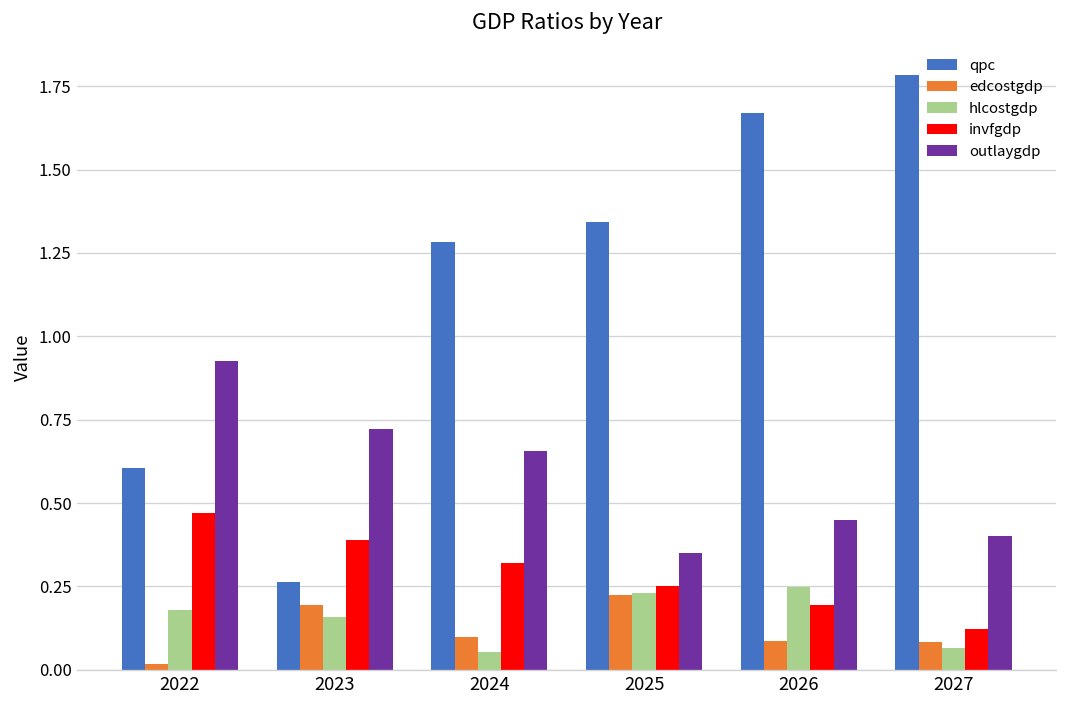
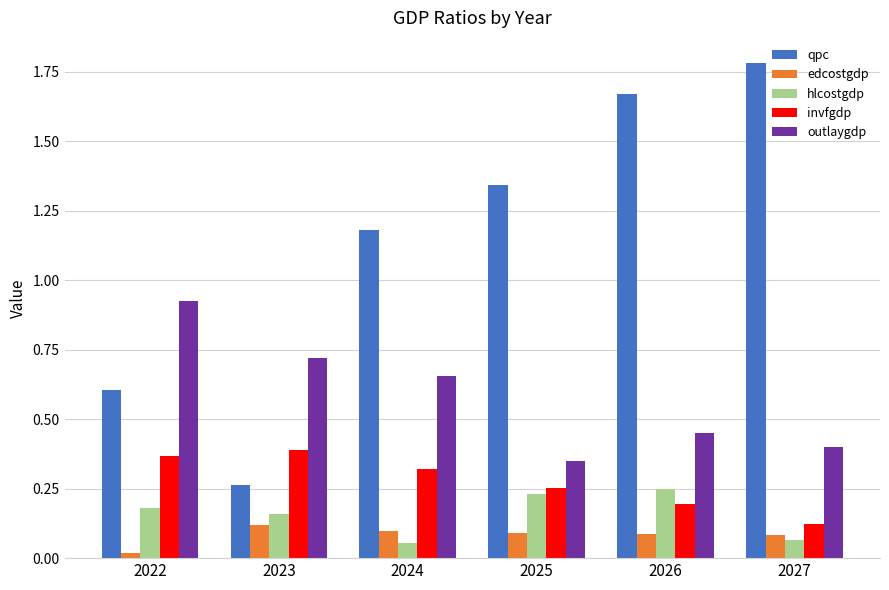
  {
    "qpc": {
      "2022": 0.60,
      "2023": 0.26,
-     "2024": 1.28,
+     "2024": 1.18,
      "2025": 1.34,
      "2026": 1.67,
      "2027": 1.78
    },
    "edcostgdp": {
      "2022": 0.02,
-     "2023": 0.19,
+     "2023": 0.12,
      "2024": 0.10,
-     "2025": 0.22,
+     "2025": 0.09,
      "2026": 0.09,
      "2027": 0.08
    },
    "hlcostgdp": {
      "2022": 0.18,
      "2023": 0.16,
      "2024": 0.05,
      "2025": 0.23,
      "2026": 0.25,
      "2027": 0.06
    },
    "invfgdp": {
-     "2022": 0.47,
+     "2022": 0.37,
      "2023": 0.39,
      "2024": 0.32,
      "2025": 0.25,
      "2026": 0.20,
      "2027": 0.12
    },
    "outlaygdp": {
      "2022": 0.93,
      "2023": 0.72,
      "2024": 0.66,
      "2025": 0.35,
      "2026": 0.45,
      "2027": 0.40
    }
  }
